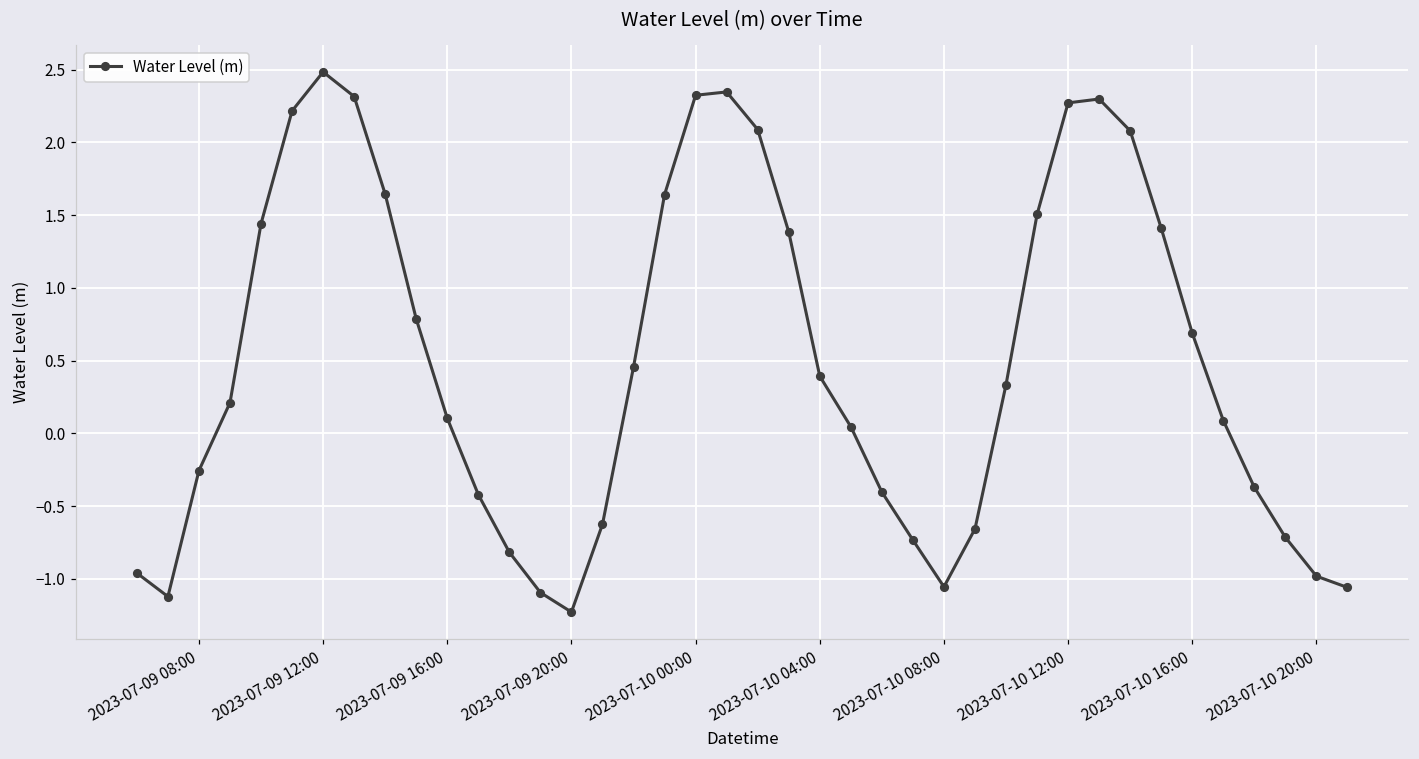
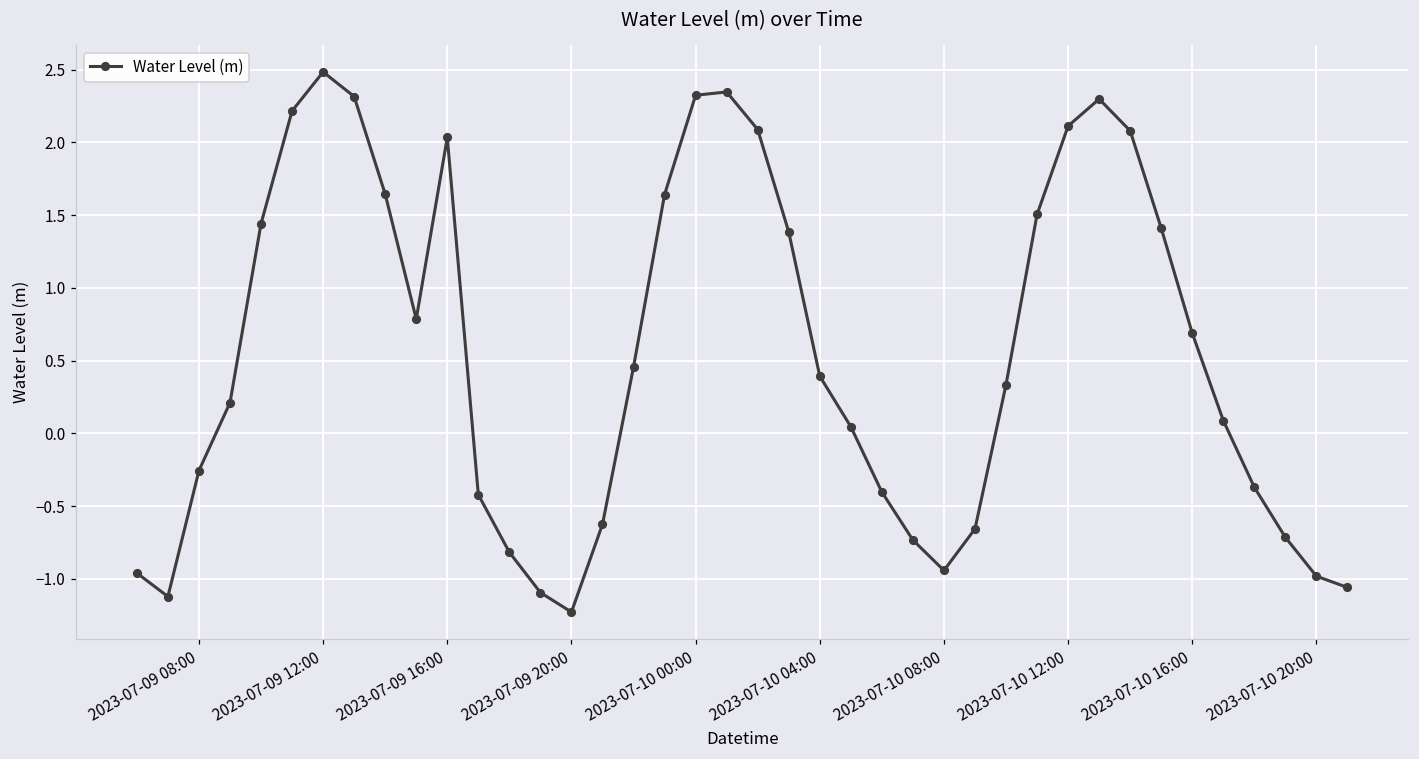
  {
    "2023-07-09 08:00": -0.26,
    "2023-07-09 12:00": 2.48,
-   "2023-07-09 16:00": 0.10,
+   "2023-07-09 16:00": 2.03,
    "2023-07-09 20:00": -1.23,
    "2023-07-10 00:00": 2.32,
    "2023-07-10 04:00": 0.39,
-   "2023-07-10 08:00": -1.06,
-   "2023-07-10 12:00": 2.27,
+   "2023-07-10 08:00": -0.94,
+   "2023-07-10 12:00": 2.11,
    "2023-07-10 16:00": 0.69,
    "2023-07-10 20:00": -0.98
  }
